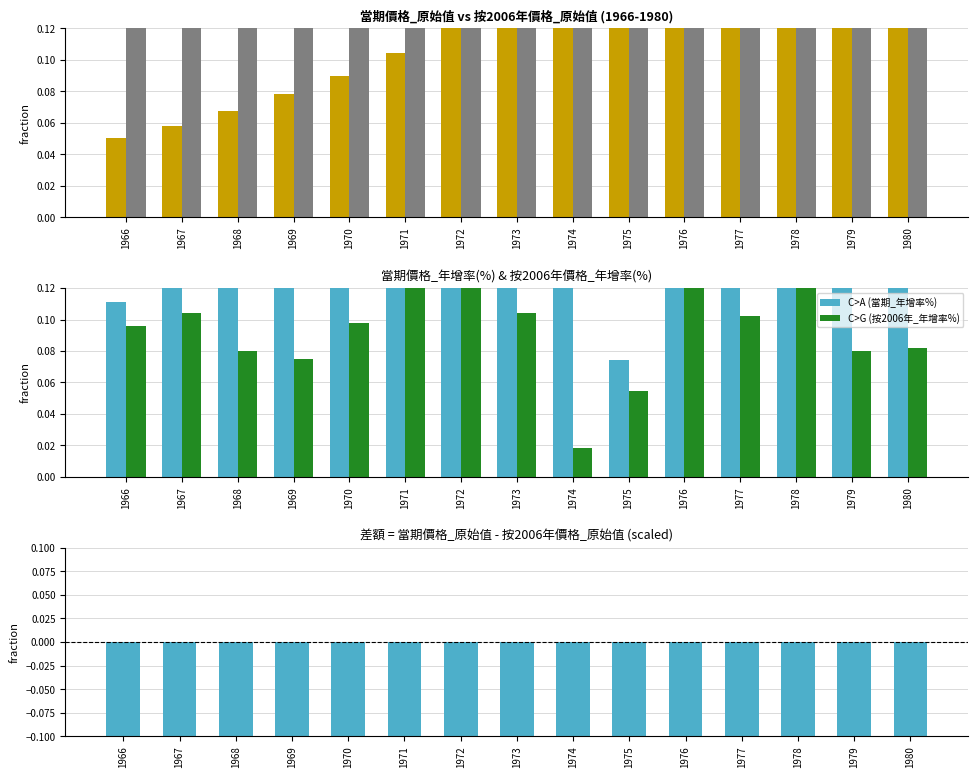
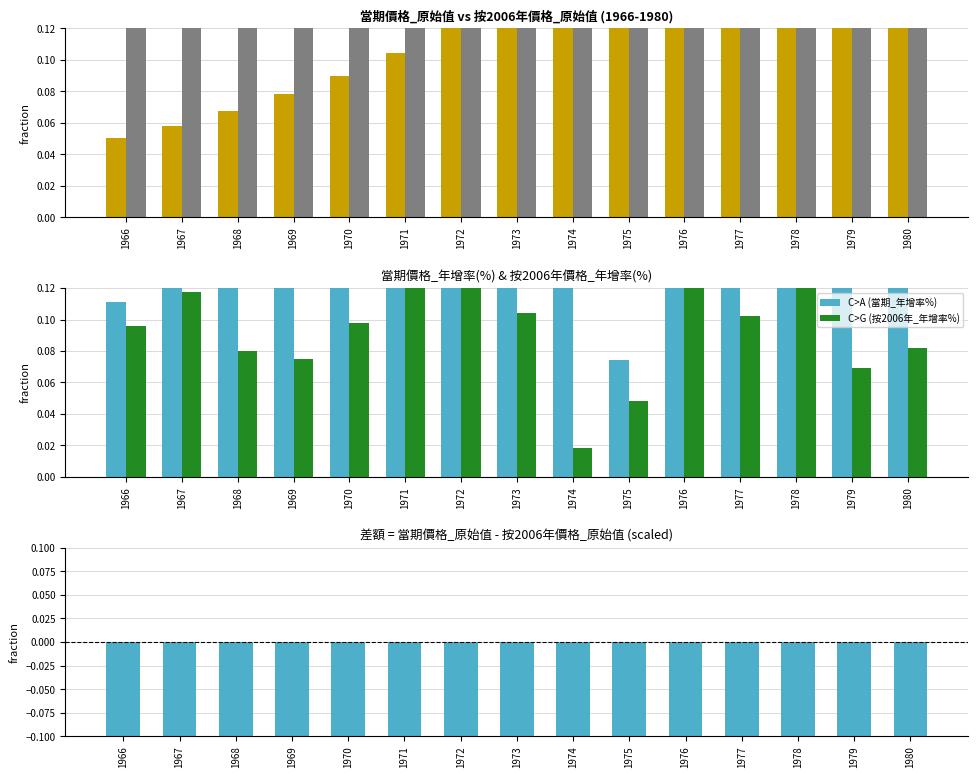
  {
    "當期價格_年增率(%) & 按2006年價格_年增率(%)": {
      "C>A (當期_年增率%)": {
        "1966": 0.111,
        "1975": 0.074
      },
      "C>G (按2006年_年增率%)": {
        "1966": 0.096,
-       "1967": 0.104,
+       "1967": 0.118,
        "1968": 0.080,
        "1969": 0.075,
        "1970": 0.098,
        "1973": 0.104,
        "1974": 0.019,
-       "1975": 0.054,
+       "1975": 0.048,
        "1977": 0.102,
-       "1979": 0.080,
+       "1979": 0.069,
        "1980": 0.082
      }
    }
  }
